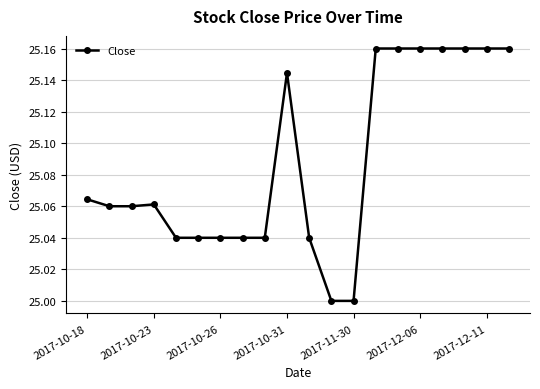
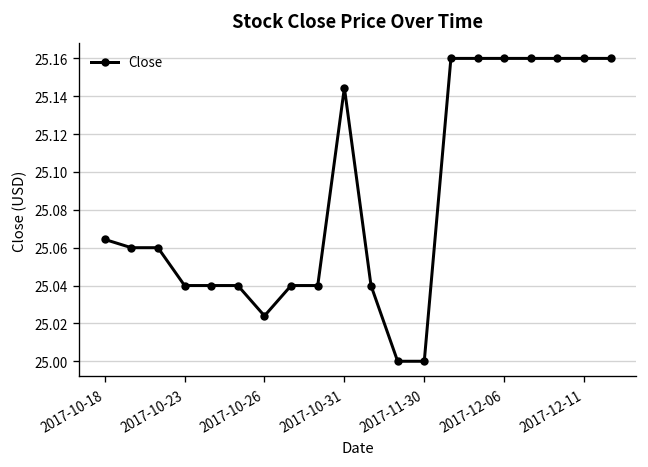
  {
    "2017-10-18": 25.064,
-   "2017-10-23": 25.061,
-   "2017-10-26": 25.040,
+   "2017-10-23": 25.040,
+   "2017-10-26": 25.024,
    "2017-10-31": 25.145,
    "2017-11-30": 25.000,
    "2017-12-06": 25.160,
    "2017-12-11": 25.160
  }
